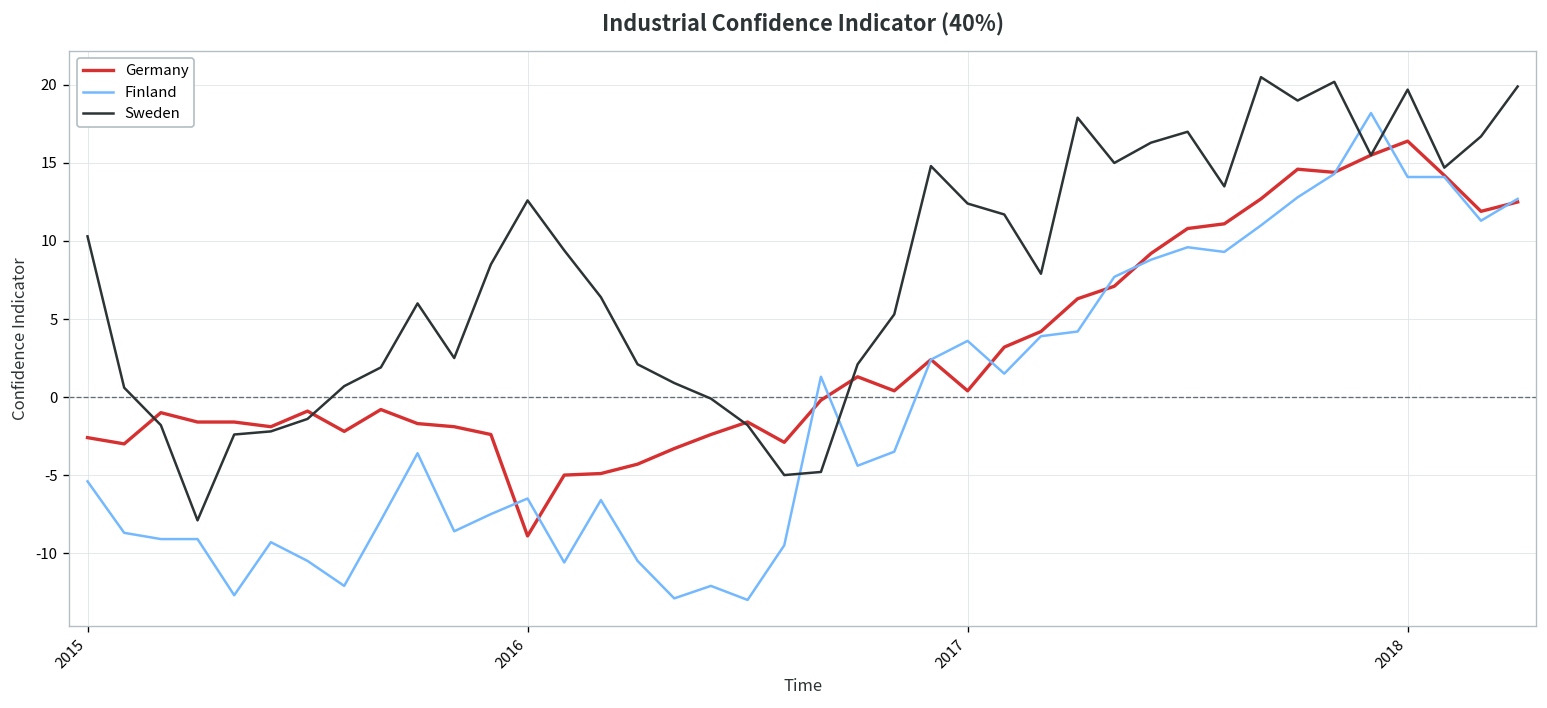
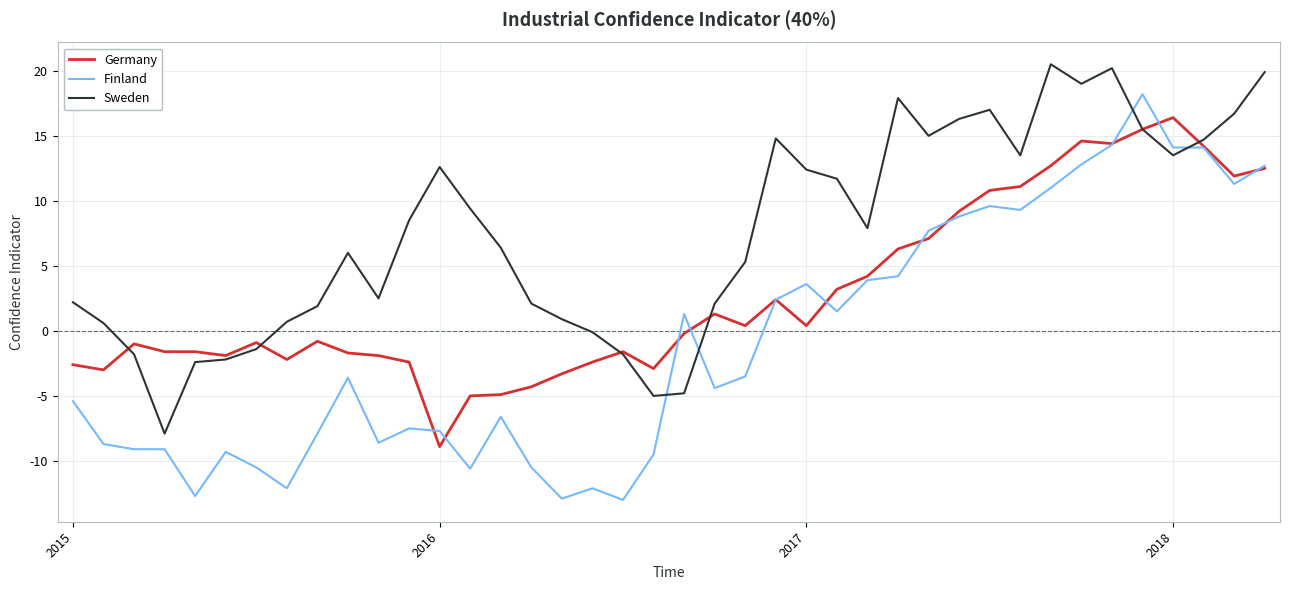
  {
    "Germany": {
      "2015": -2.6,
      "2016": -8.9,
      "2017": 0.4,
      "2018": 16.4
    },
    "Finland": {
      "2015": -5.4,
-     "2016": -6.5,
+     "2016": -7.7,
      "2017": 3.6,
      "2018": 14.1
    },
    "Sweden": {
-     "2015": 10.3,
+     "2015": 2.2,
      "2016": 12.6,
      "2017": 12.4,
-     "2018": 19.7
+     "2018": 13.5
    }
  }
